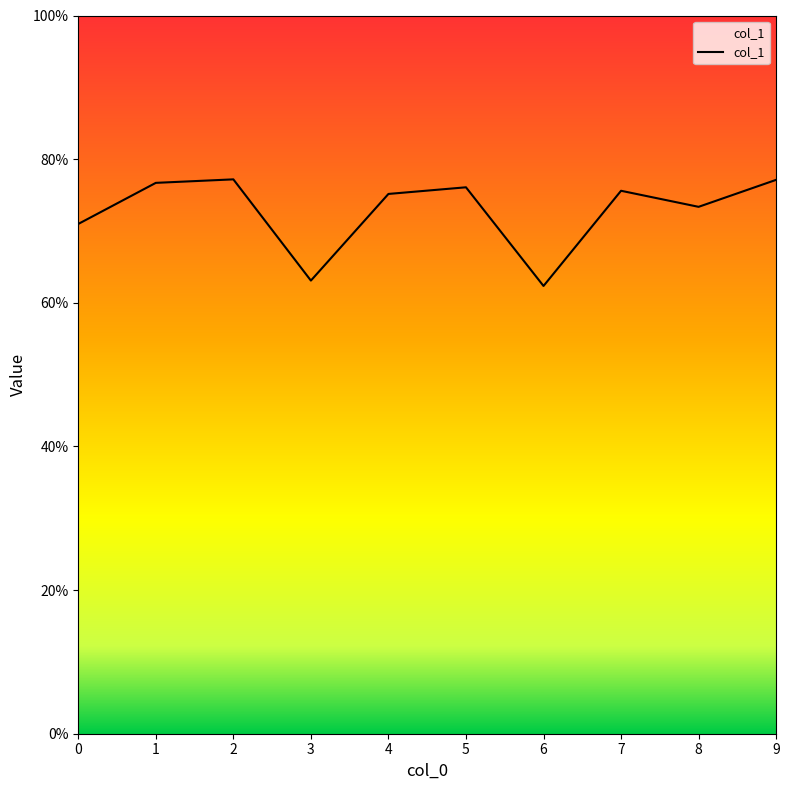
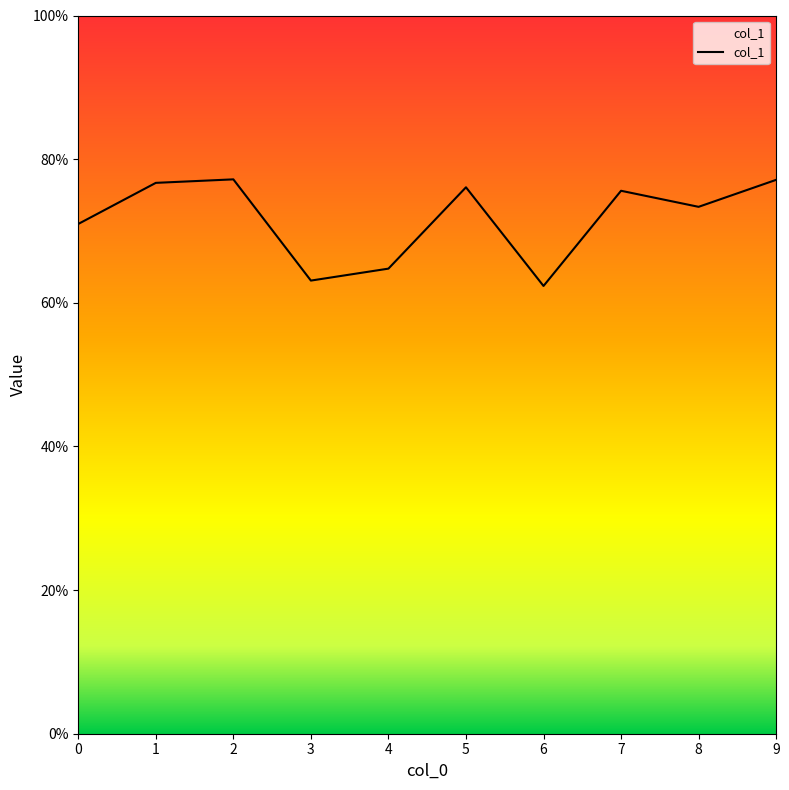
  {
    "0": "71%",
    "1": "77%",
    "2": "77%",
    "3": "63%",
-   "4": "75%",
+   "4": "65%",
    "5": "76%",
    "6": "62%",
    "7": "76%",
    "8": "73%",
    "9": "77%"
  }
